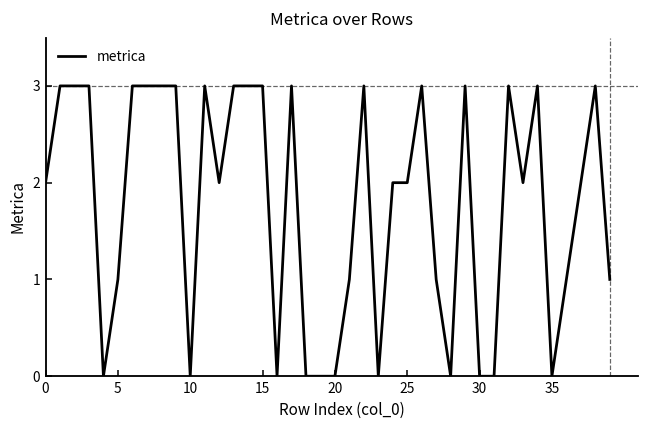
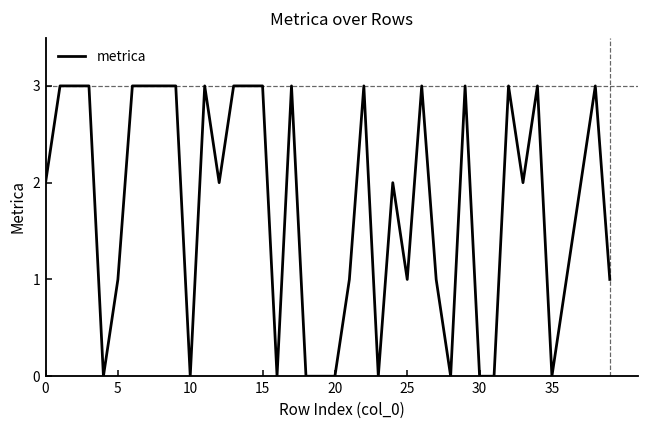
  {
    "0": 2,
    "5": 1,
    "10": 0,
    "15": 3,
    "20": 0,
-   "25": 2,
+   "25": 1,
    "30": 0,
    "35": 0
  }
